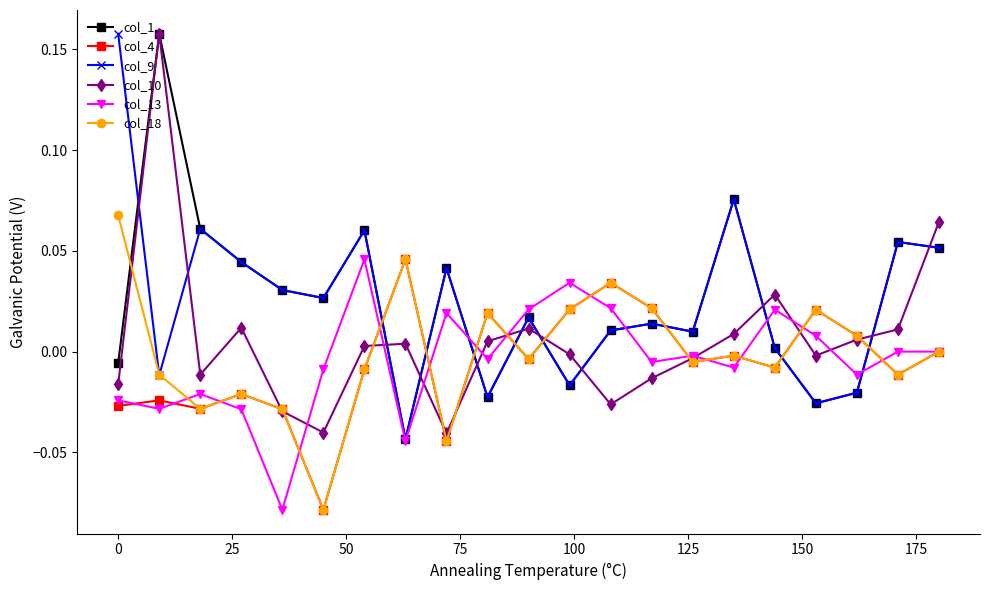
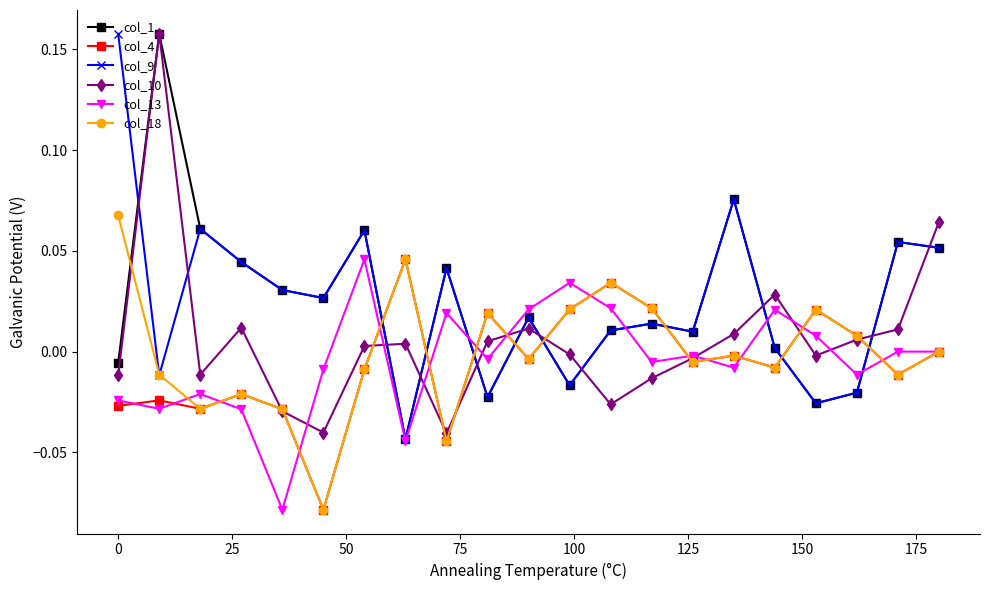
  {
    "col_1": {
      "0": -0.006
    },
    "col_4": {
      "0": -0.027
    },
    "col_9": {
      "0": 0.158
    },
    "col_10": {
-     "0": -0.016
+     "0": -0.012
    },
    "col_13": {
      "0": -0.024
    },
    "col_18": {
      "0": 0.068
    }
  }
